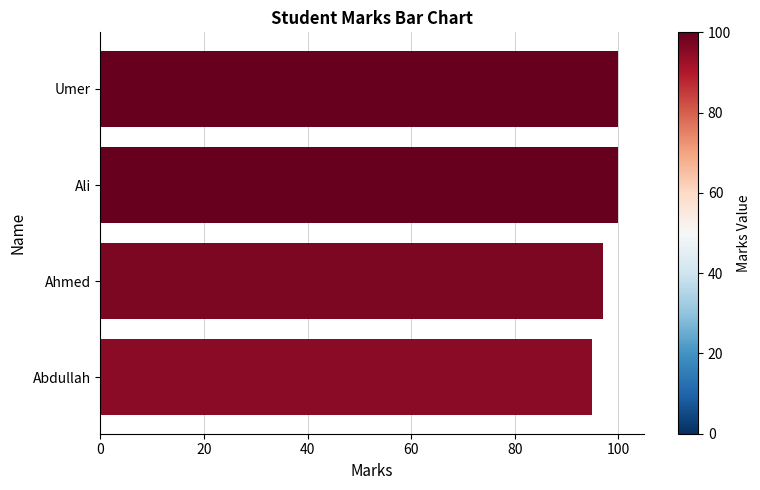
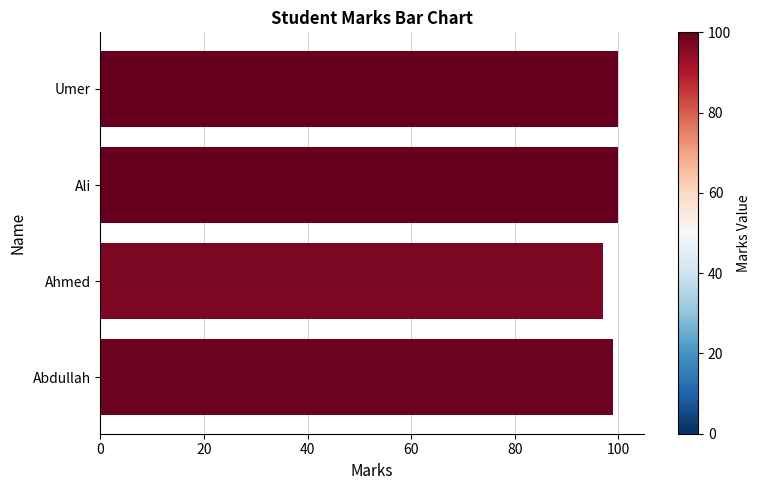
  {
    "Umer": 100,
    "Ali": 100,
    "Ahmed": 97,
-   "Abdullah": 95
+   "Abdullah": 99
  }
